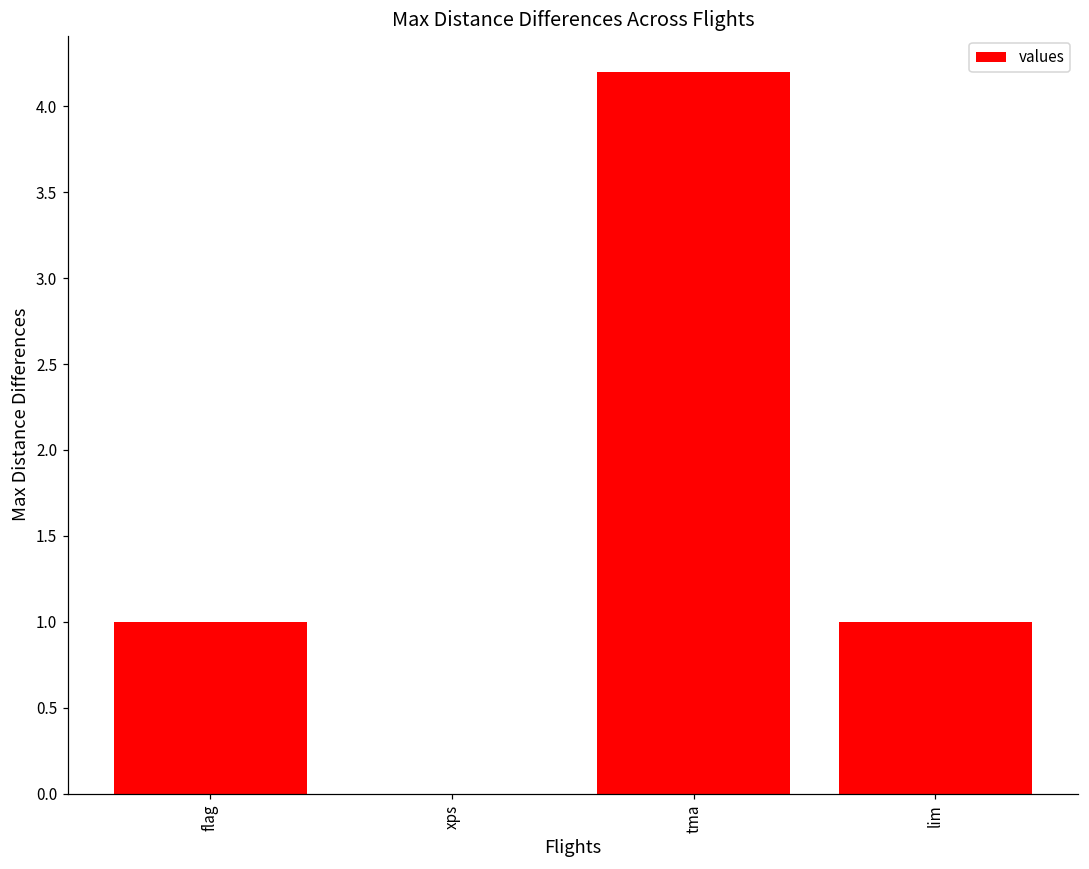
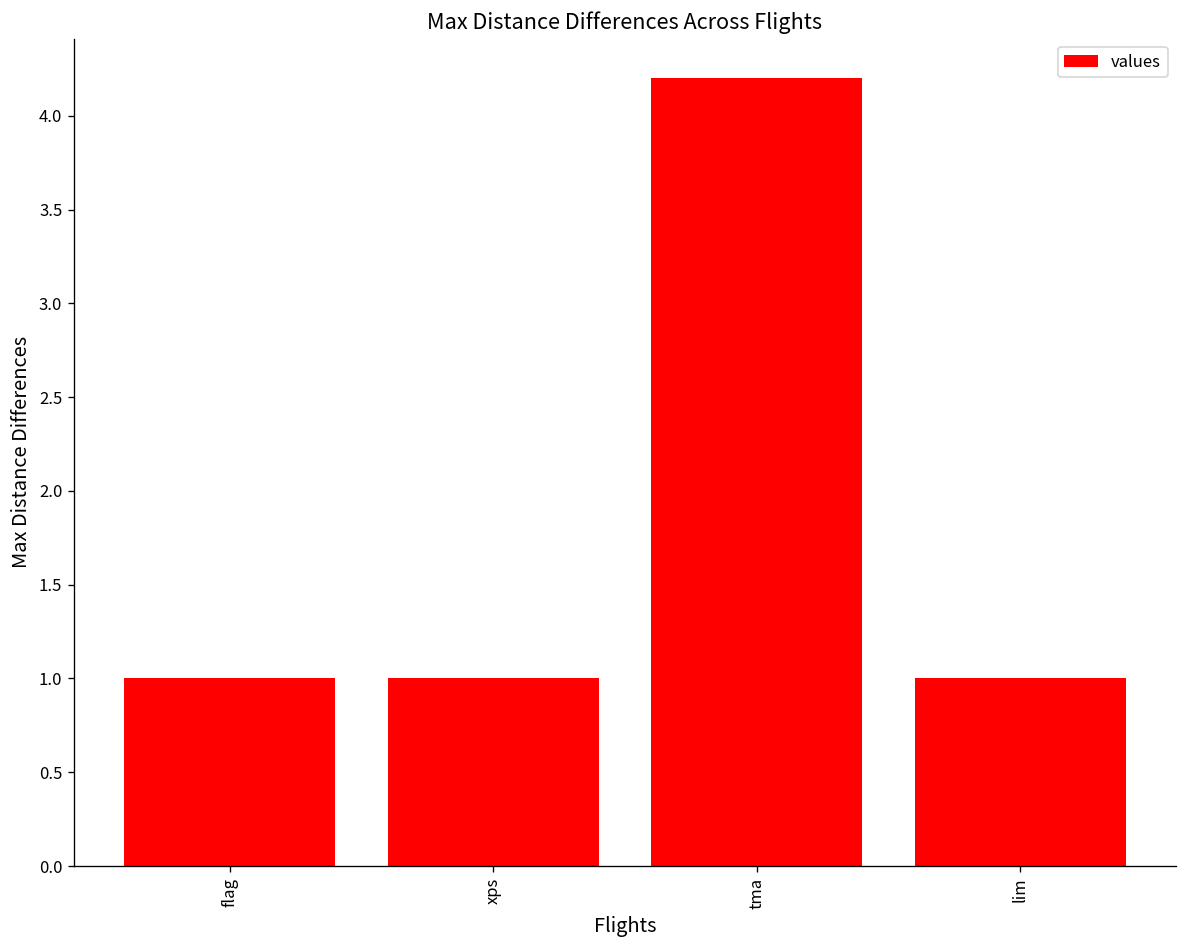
  {
    "flag": 1,
-   "xps": 0,
+   "xps": 1,
    "tma": 4.20,
    "lim": 1
  }
